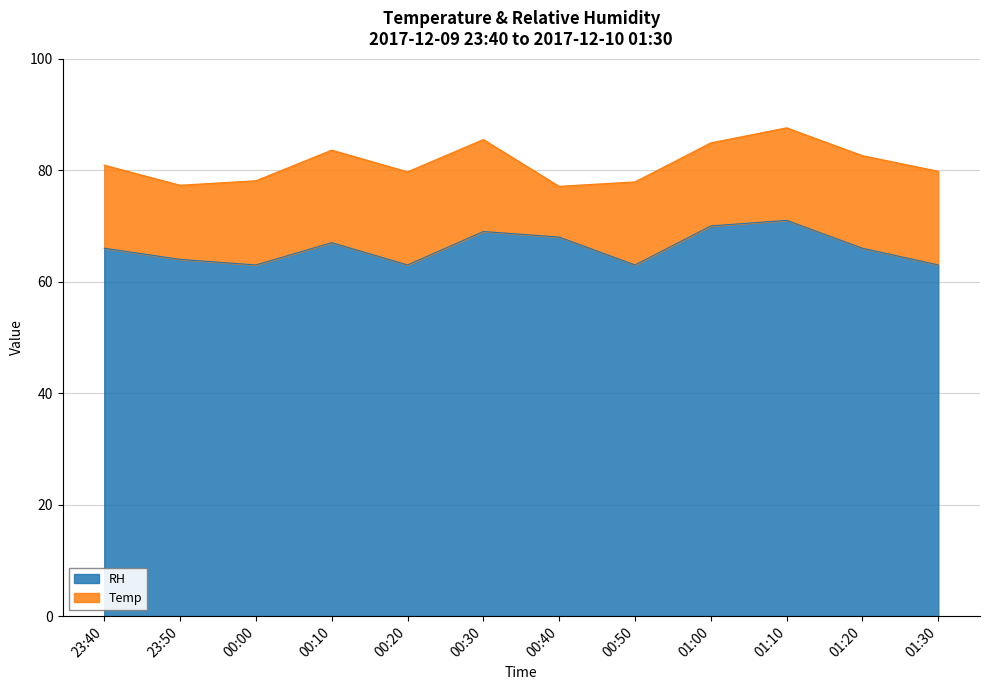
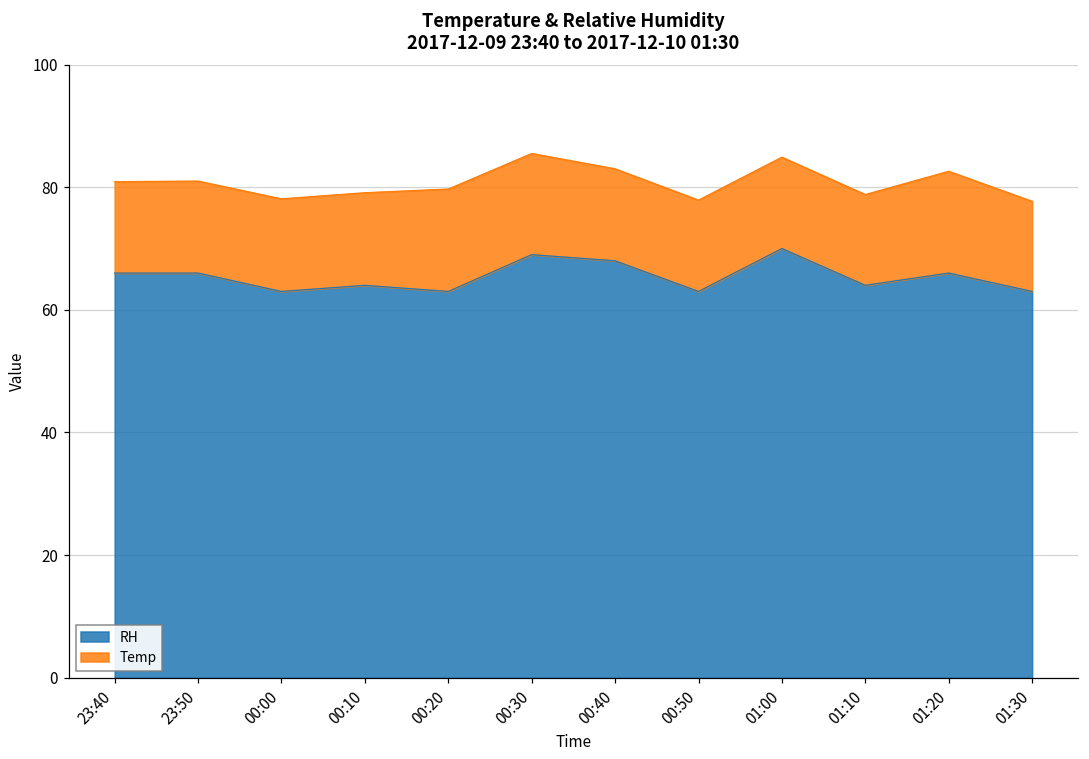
  {
    "RH": {
      "23:40": 66,
-     "23:50": 64,
+     "23:50": 66,
      "00:00": 63,
-     "00:10": 67,
+     "00:10": 64,
      "00:20": 63,
      "00:30": 69,
      "00:40": 68,
      "00:50": 63,
      "01:00": 70,
-     "01:10": 71,
+     "01:10": 64,
      "01:20": 66,
      "01:30": 63
    },
    "Temp": {
      "23:40": 15,
-     "23:50": 13,
+     "23:50": 15,
      "00:00": 15,
-     "00:10": 17,
+     "00:10": 15,
      "00:20": 17,
      "00:30": 17,
-     "00:40": 9,
+     "00:40": 15,
      "00:50": 15,
      "01:00": 15,
-     "01:10": 17,
+     "01:10": 15,
      "01:20": 17,
-     "01:30": 17
+     "01:30": 15
    }
  }
